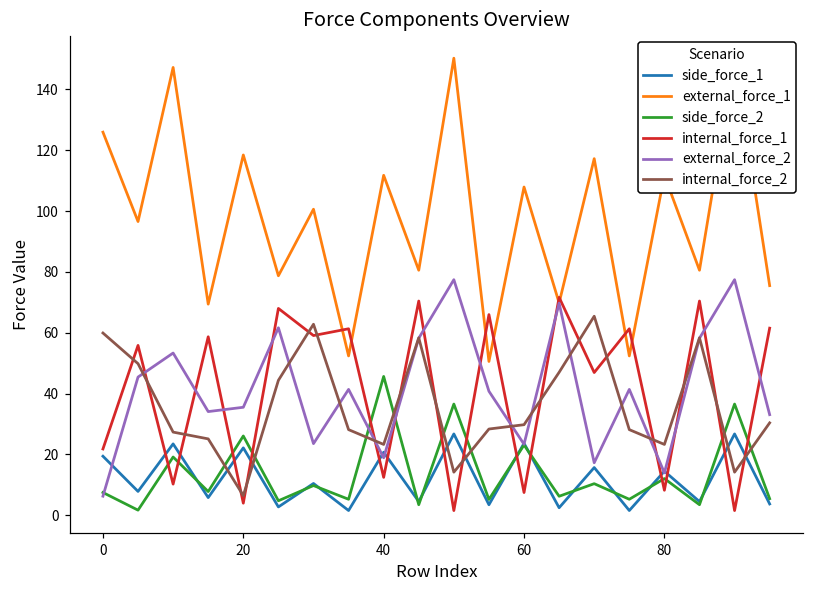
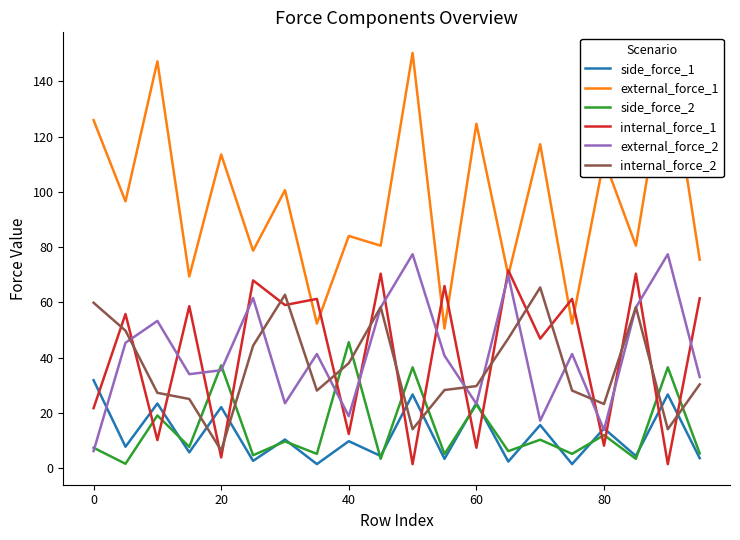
  {
    "side_force_1": {
-     "0": 19,
+     "0": 32,
      "20": 22,
-     "40": 21
+     "40": 10
    },
    "external_force_1": {
      "0": 126,
-     "20": 118,
-     "40": 112,
-     "60": 108
+     "20": 114,
+     "40": 84,
+     "60": 125
    },
    "side_force_2": {
      "0": 7,
-     "20": 26,
+     "20": 37,
      "40": 46,
      "80": 12
    },
    "internal_force_1": {
      "0": 22,
      "20": 4,
      "40": 12,
      "60": 7,
      "80": 8
    },
    "external_force_2": {
      "0": 6,
      "20": 35,
      "40": 19
    },
    "internal_force_2": {
      "0": 60,
      "20": 6,
-     "40": 23,
+     "40": 38,
      "60": 30,
      "80": 23
    }
  }
